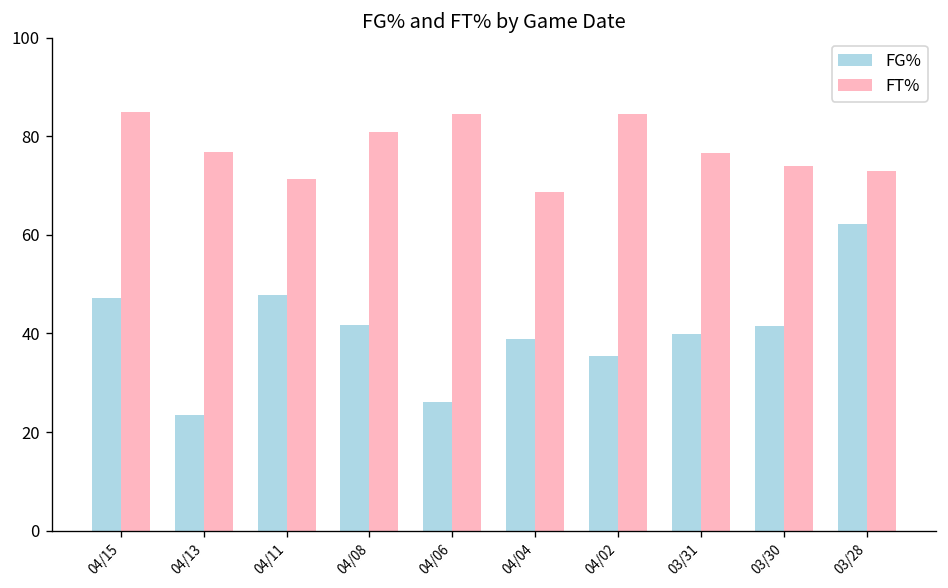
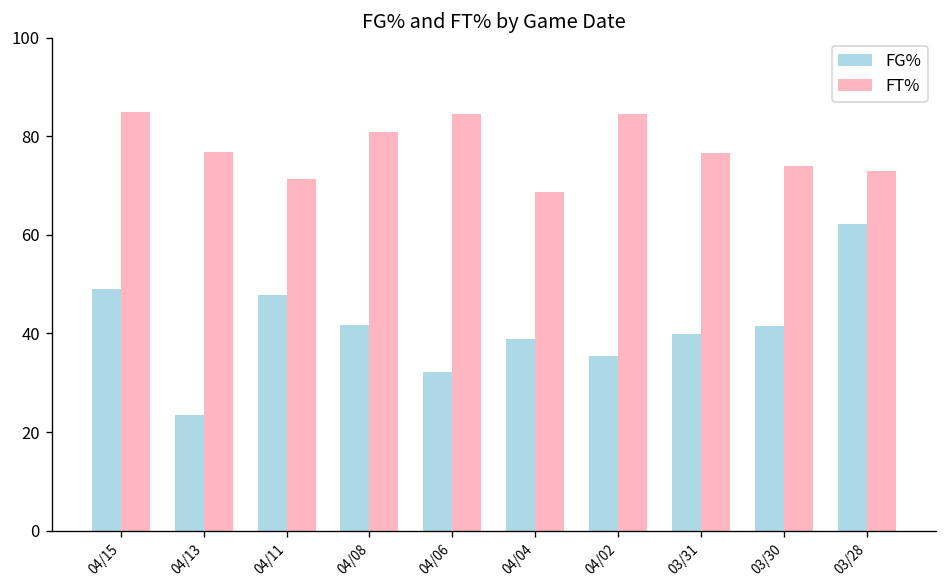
  {
    "FG%": {
-     "04/15": 47,
+     "04/15": 49,
      "04/13": 24,
      "04/11": 48,
      "04/08": 42,
-     "04/06": 26,
+     "04/06": 32,
      "04/04": 39,
      "04/02": 36,
      "03/31": 40,
      "03/30": 42,
      "03/28": 62
    },
    "FT%": {
      "04/15": 85,
      "04/13": 77,
      "04/11": 71,
      "04/08": 81,
      "04/06": 85,
      "04/04": 69,
      "04/02": 85,
      "03/31": 77,
      "03/30": 74,
      "03/28": 73
    }
  }
